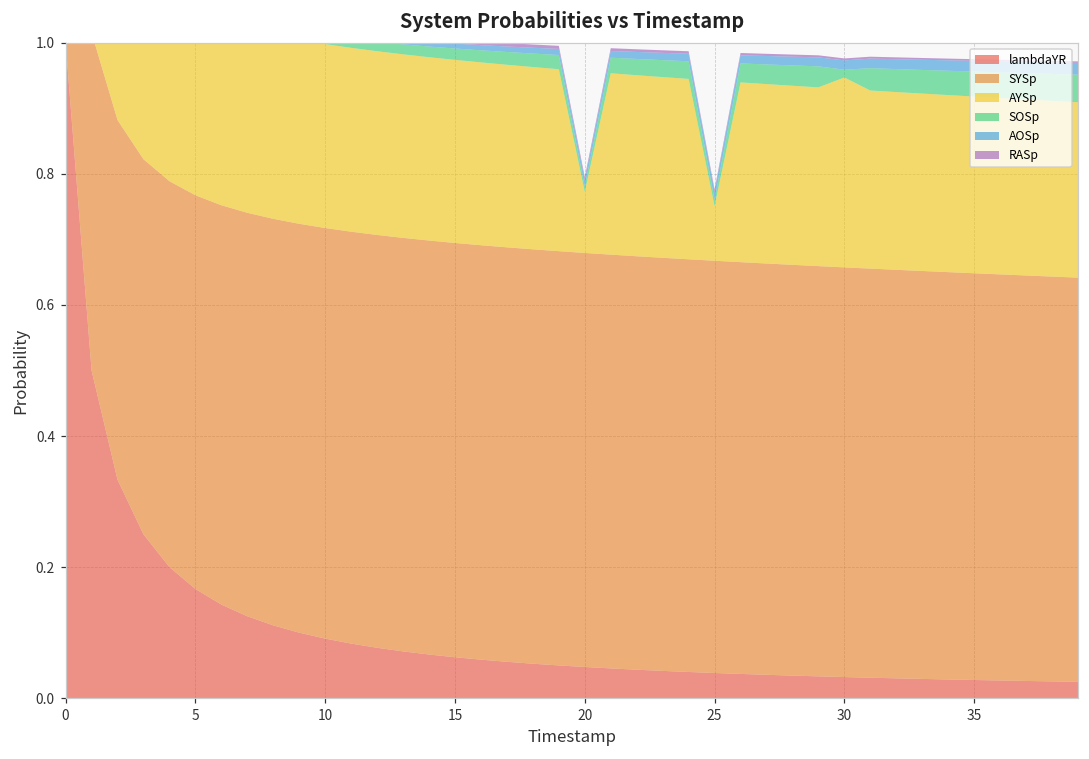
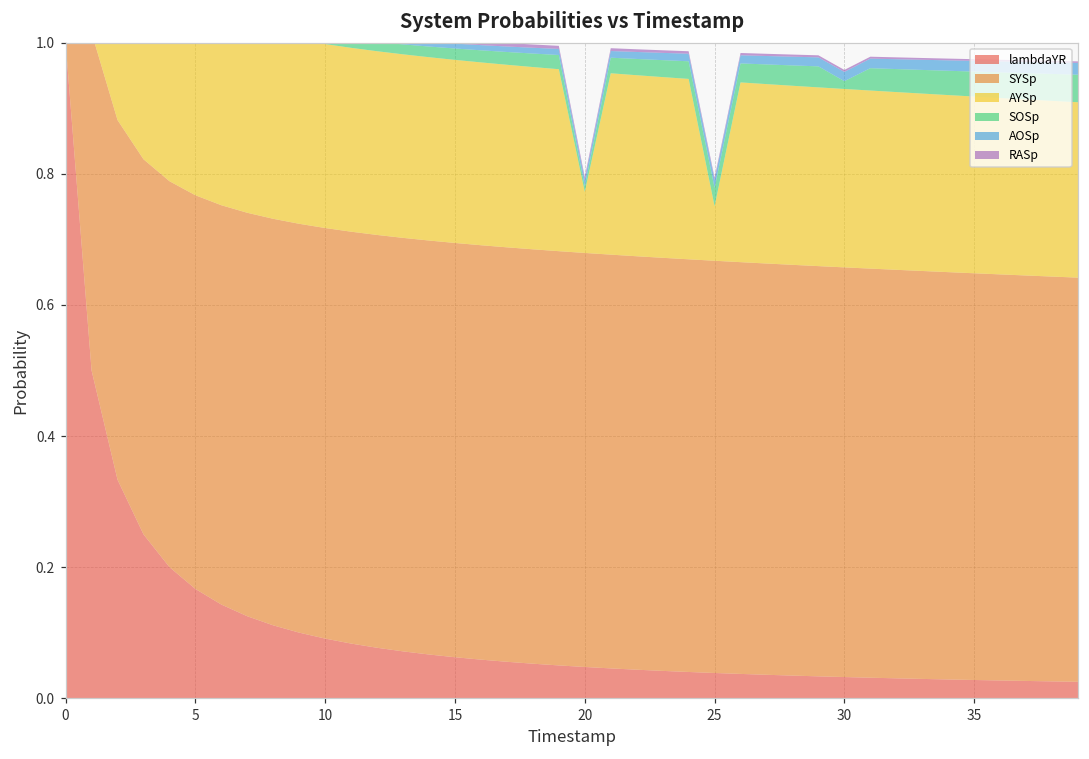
  {
    "AYSp": {
      "10": 0.28,
      "15": 0.28,
      "20": 0.09,
      "25": 0.08,
-     "30": 0.29
+     "30": 0.27
    },
    "SOSp": {
      "15": 0.02,
      "20": 0.01,
-     "25": 0.01,
+     "25": 0.03,
      "30": 0.01
    },
    "AOSp": {
      "15": 0.01,
      "20": 0.01
    },
    "RASp": {
      "20": 0.00
    }
  }
